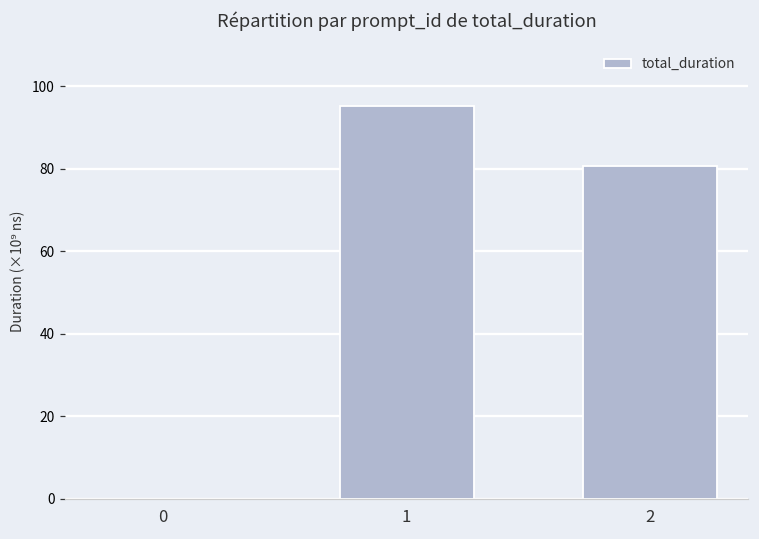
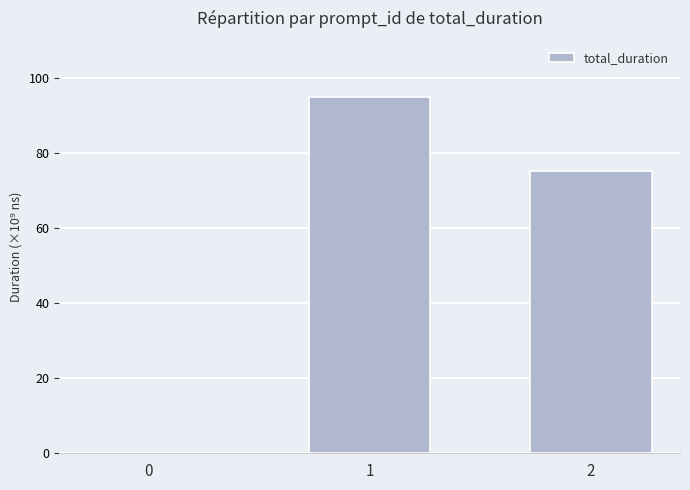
  {
    "0": 0,
    "1": 95,
-   "2": 81
+   "2": 75
  }
